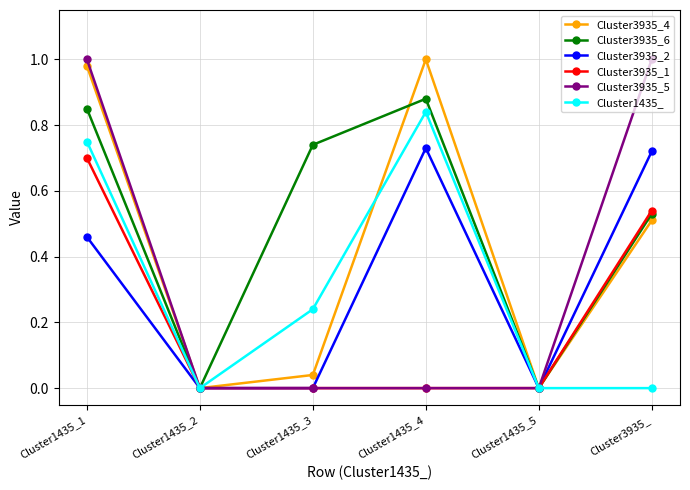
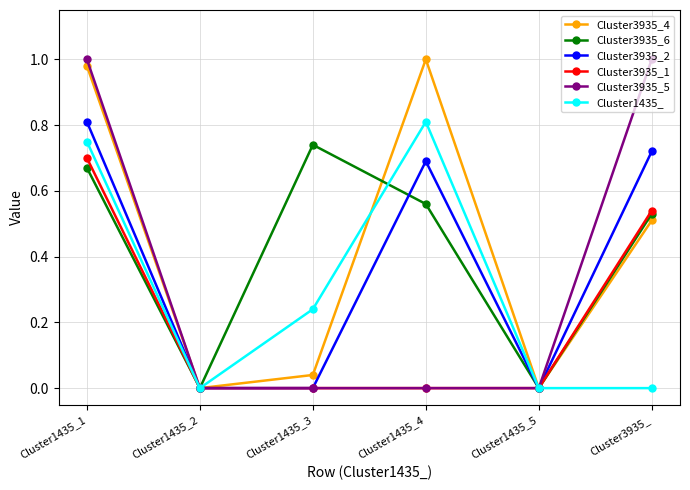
  {
    "Cluster3935_4": {
      "Cluster1435_1": 0.98,
      "Cluster1435_3": 0.04,
      "Cluster1435_4": 1.00,
      "Cluster3935_": 0.51
    },
    "Cluster3935_6": {
-     "Cluster1435_1": 0.85,
+     "Cluster1435_1": 0.67,
      "Cluster1435_3": 0.74,
-     "Cluster1435_4": 0.88,
+     "Cluster1435_4": 0.56,
      "Cluster3935_": 0.53
    },
    "Cluster3935_2": {
-     "Cluster1435_1": 0.46,
-     "Cluster1435_4": 0.73,
+     "Cluster1435_1": 0.81,
+     "Cluster1435_4": 0.69,
      "Cluster3935_": 0.72
    },
    "Cluster3935_1": {
      "Cluster1435_1": 0.70,
      "Cluster3935_": 0.54
    },
    "Cluster3935_5": {
      "Cluster1435_1": 1.00
    },
    "Cluster1435_": {
      "Cluster1435_1": 0.75,
      "Cluster1435_3": 0.24,
-     "Cluster1435_4": 0.84,
+     "Cluster1435_4": 0.81,
      "Cluster3935_": 0.00
    }
  }
